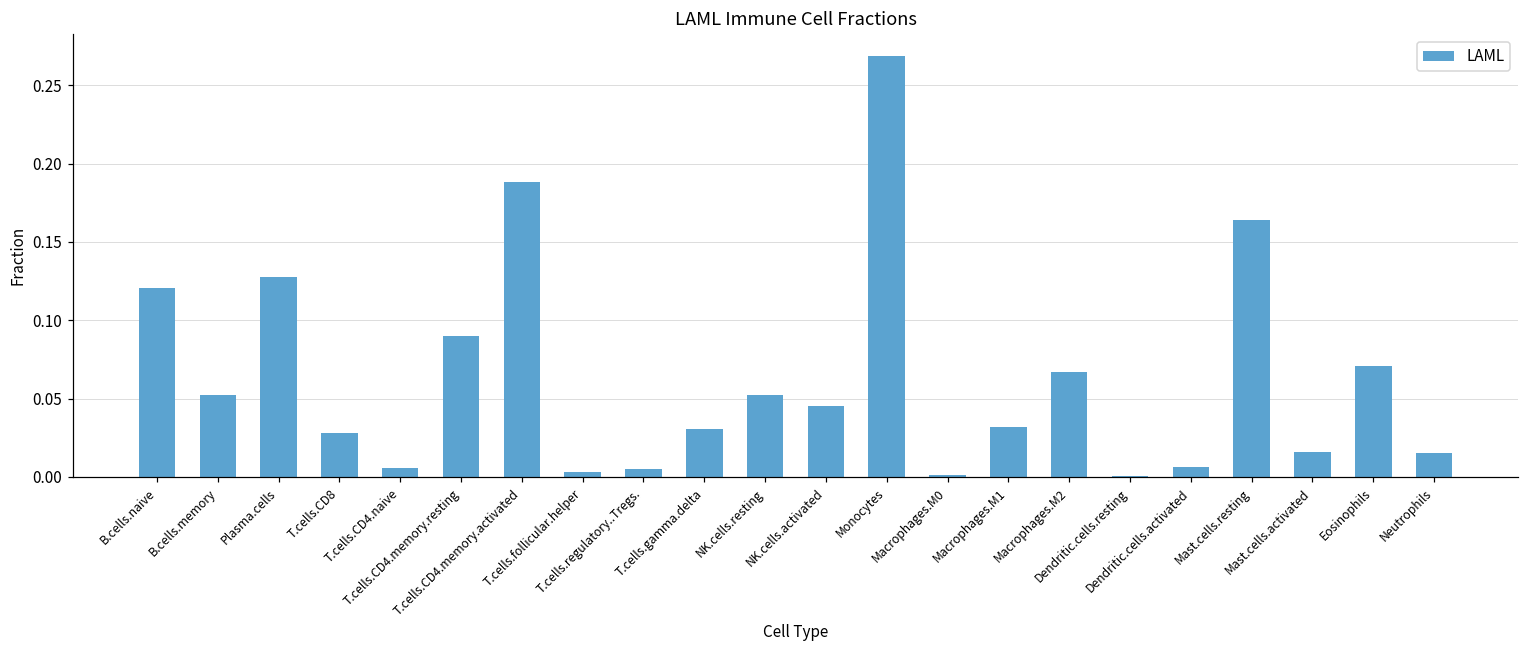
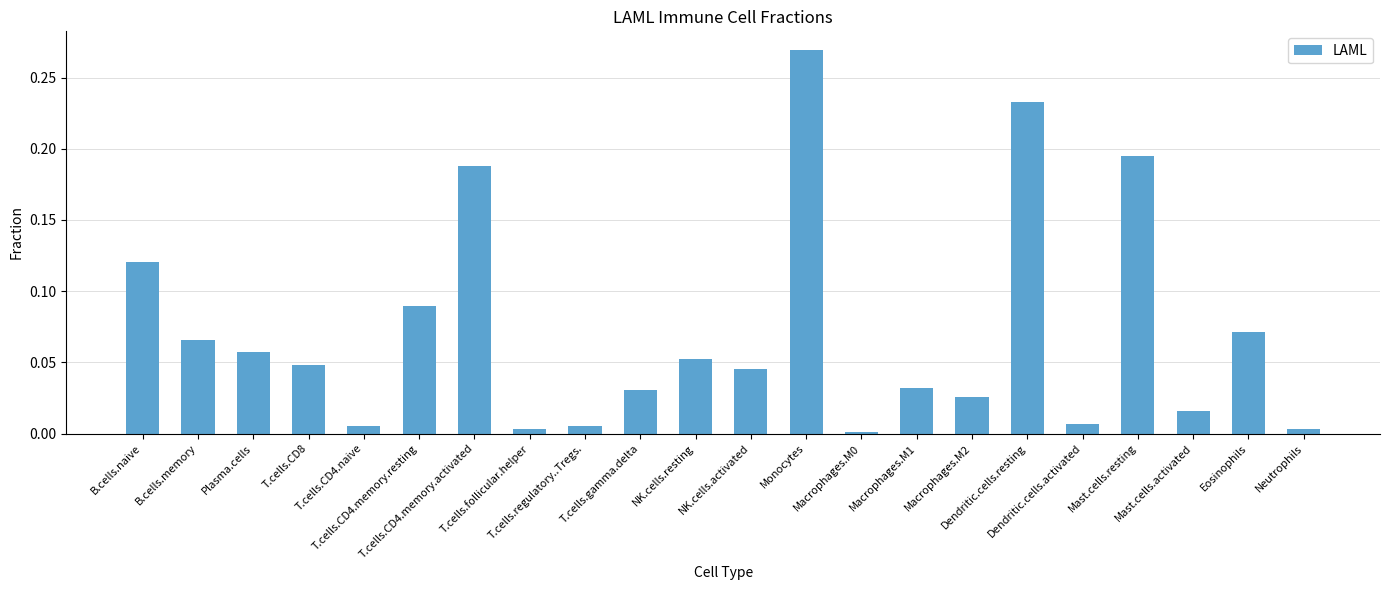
  {
    "B.cells.naive": 0.121,
-   "B.cells.memory": 0.052,
-   "Plasma.cells": 0.127,
-   "T.cells.CD8": 0.028,
+   "B.cells.memory": 0.065,
+   "Plasma.cells": 0.057,
+   "T.cells.CD8": 0.048,
    "T.cells.CD4.naive": 0.005,
    "T.cells.CD4.memory.resting": 0.090,
    "T.cells.CD4.memory.activated": 0.188,
    "T.cells.follicular.helper": 0.003,
    "T.cells.regulatory..Tregs.": 0.005,
    "T.cells.gamma.delta": 0.030,
    "NK.cells.resting": 0.053,
    "NK.cells.activated": 0.045,
    "Monocytes": 0.269,
    "Macrophages.M1": 0.032,
-   "Macrophages.M2": 0.067,
-   "Dendritic.cells.resting": 0.001,
+   "Macrophages.M2": 0.026,
+   "Dendritic.cells.resting": 0.233,
    "Dendritic.cells.activated": 0.006,
-   "Mast.cells.resting": 0.164,
+   "Mast.cells.resting": 0.195,
    "Mast.cells.activated": 0.016,
    "Eosinophils": 0.071,
-   "Neutrophils": 0.015
+   "Neutrophils": 0.003
  }
